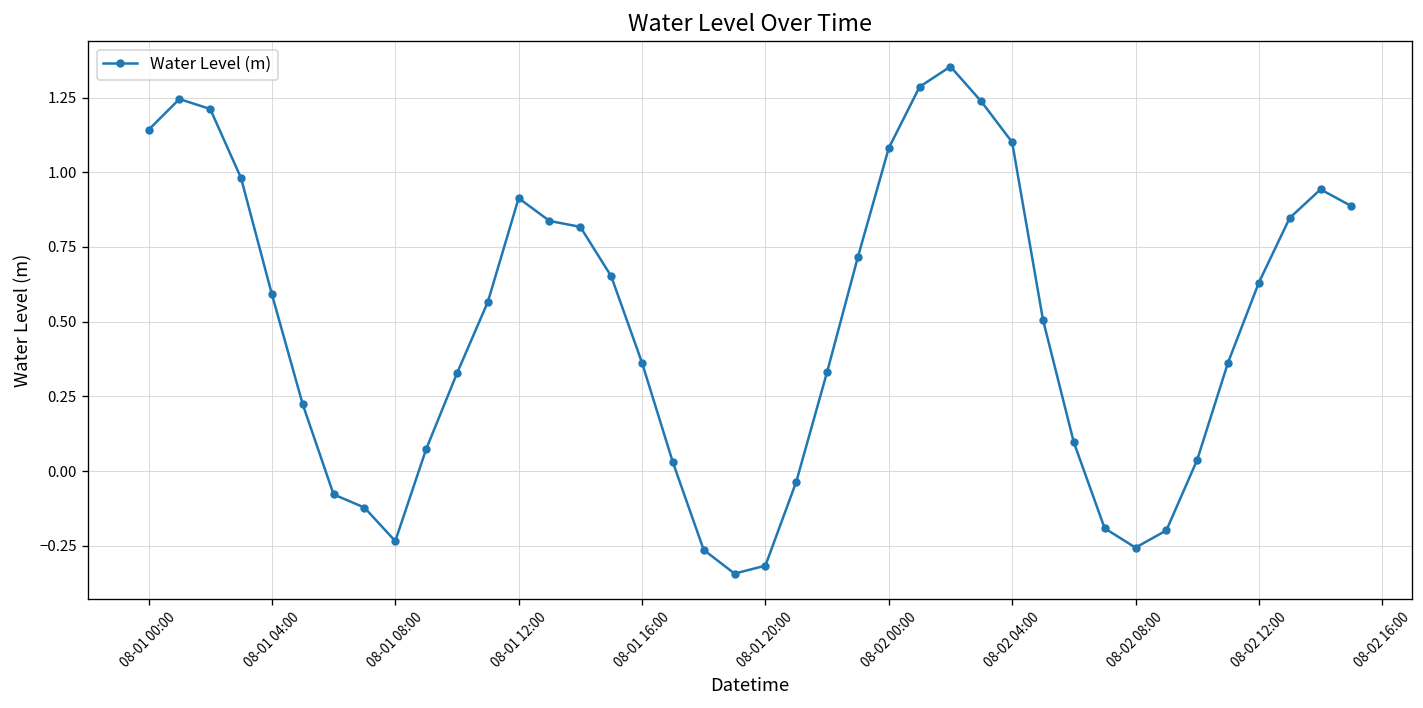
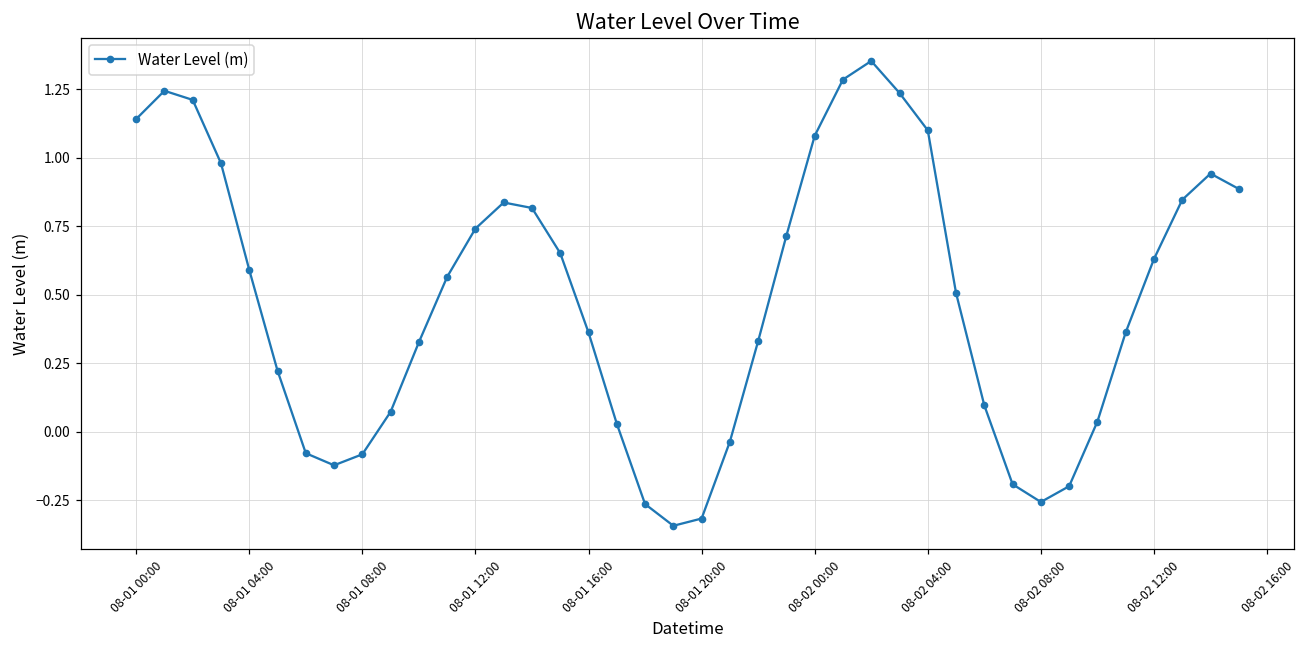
  {
    "08-01 00:00": 1.14,
    "08-01 04:00": 0.59,
-   "08-01 08:00": -0.23,
-   "08-01 12:00": 0.91,
+   "08-01 08:00": -0.08,
+   "08-01 12:00": 0.74,
    "08-01 16:00": 0.36,
    "08-01 20:00": -0.32,
    "08-02 00:00": 1.08,
    "08-02 04:00": 1.10,
    "08-02 08:00": -0.26,
    "08-02 12:00": 0.63
  }
